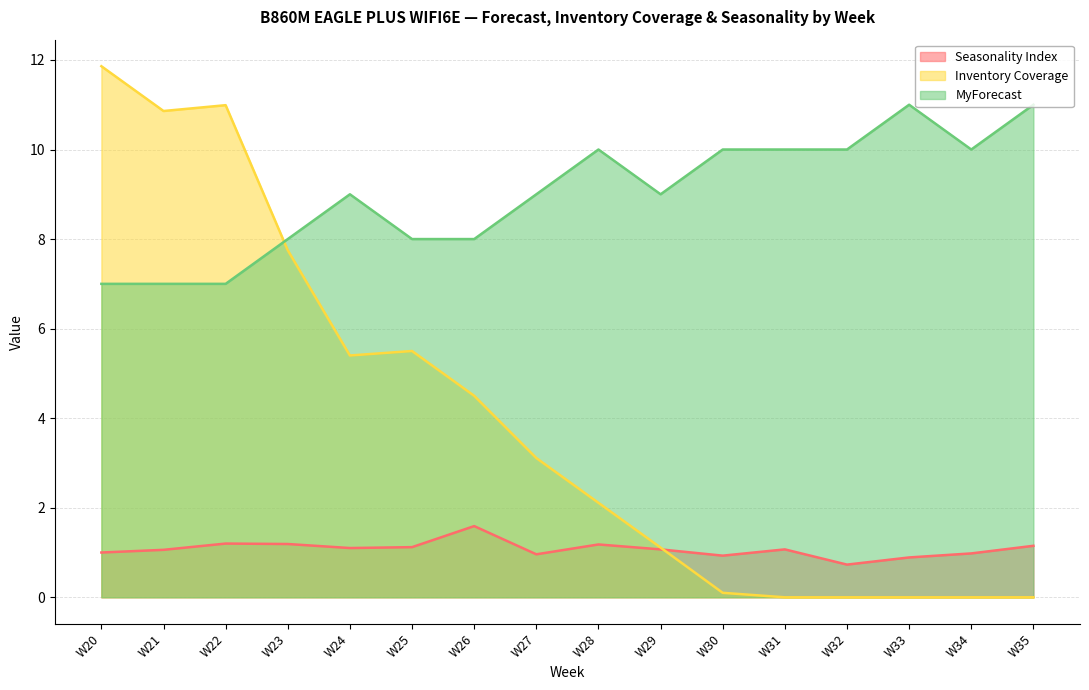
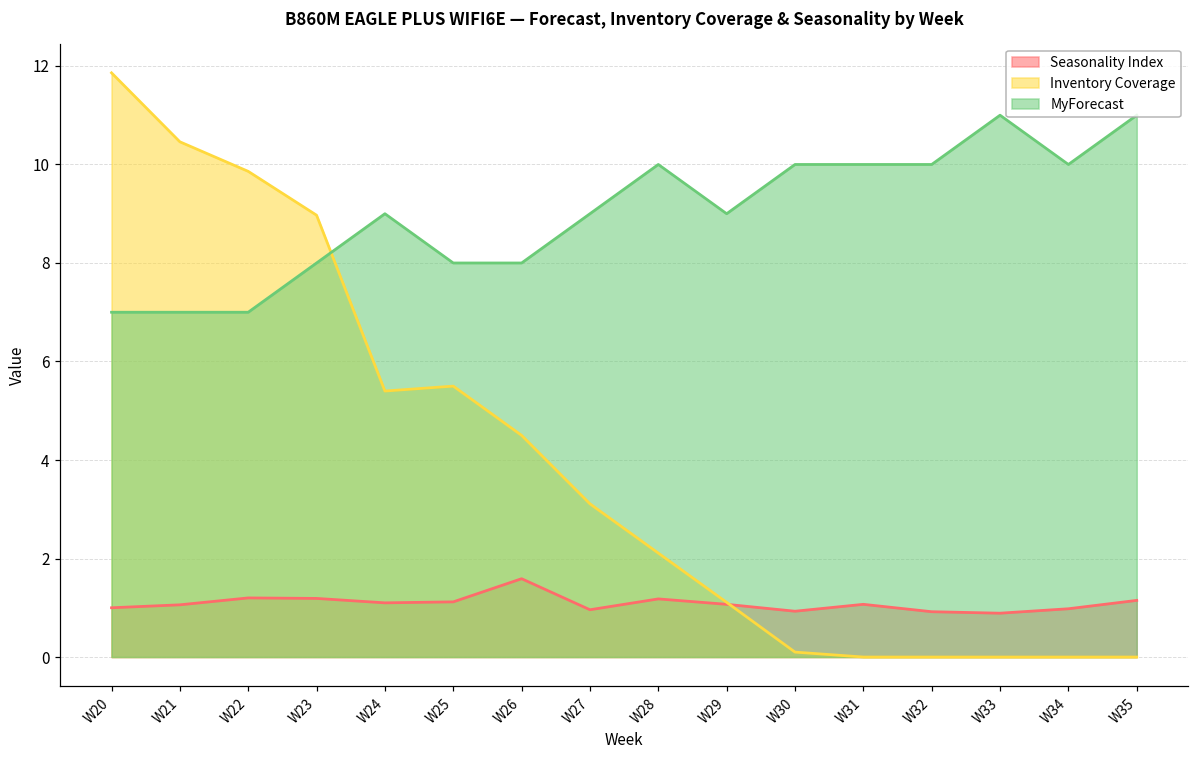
  {
    "Seasonality Index": {
      "W20": 1.0,
      "W21": 1.1,
      "W22": 1.2,
      "W23": 1.2,
      "W24": 1.1,
      "W25": 1.1,
      "W26": 1.6,
      "W27": 1.0,
      "W28": 1.2,
      "W30": 0.9,
      "W31": 1.1,
-     "W32": 0.7,
+     "W32": 0.9,
      "W33": 0.9,
      "W34": 1.0,
      "W35": 1.2
    },
    "Inventory Coverage": {
      "W20": 11.9,
-     "W21": 10.9,
-     "W22": 11.0,
-     "W23": 7.8,
+     "W21": 10.5,
+     "W22": 9.9,
+     "W23": 9.0,
      "W24": 5.4,
      "W25": 5.5,
      "W26": 4.5,
      "W27": 3.1,
      "W28": 2.1,
      "W30": 0.1,
      "W31": 0.0,
      "W32": 0.0,
      "W33": 0.0,
      "W34": 0.0,
      "W35": 0.0
    },
    "MyForecast": {
      "W20": 7.0,
      "W21": 7.0,
      "W22": 7.0,
      "W23": 8.0,
      "W24": 9.0,
      "W25": 8.0,
      "W26": 8.0,
      "W27": 9.0,
      "W28": 10.0,
      "W29": 9.0,
      "W30": 10.0,
      "W31": 10.0,
      "W32": 10.0,
      "W33": 11.0,
      "W34": 10.0
    }
  }
